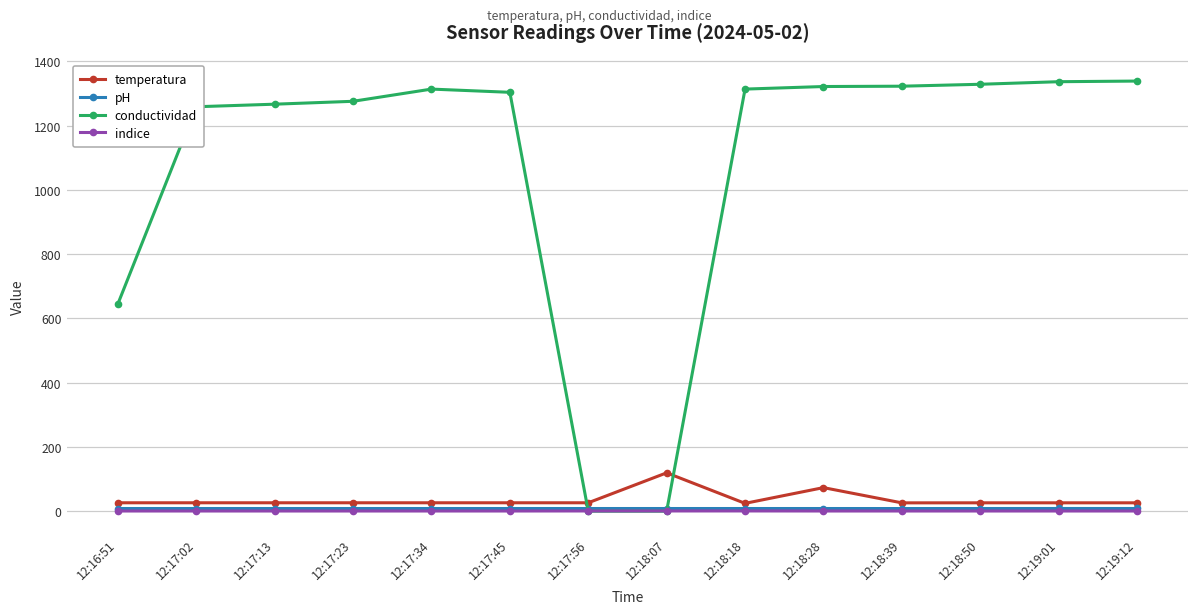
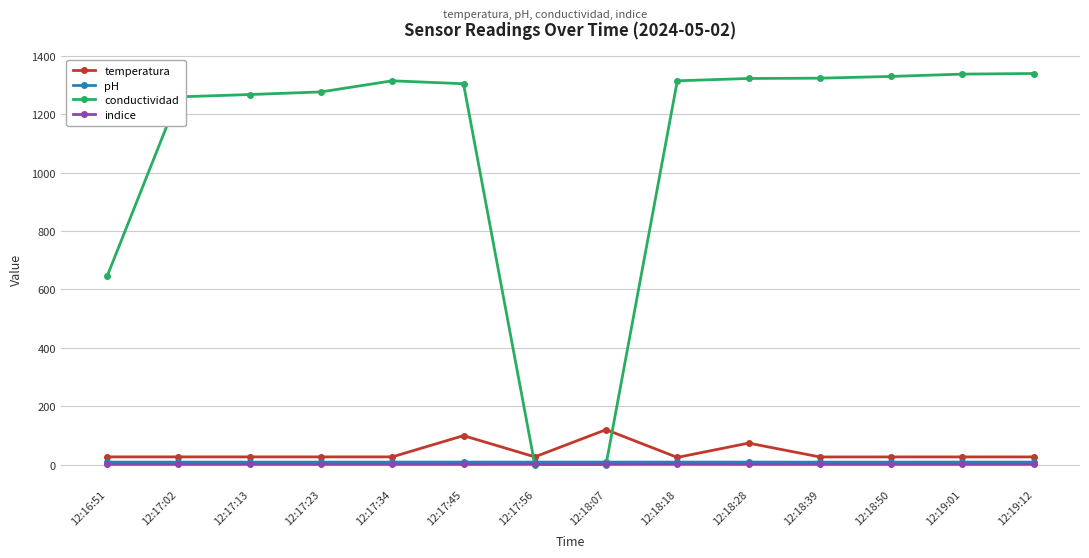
  {
    "temperatura": {
      "12:16:51": 30,
      "12:17:02": 30,
      "12:17:13": 30,
      "12:17:23": 30,
      "12:17:34": 30,
-     "12:17:45": 30,
+     "12:17:45": 100,
      "12:17:56": 30,
      "12:18:07": 120,
      "12:18:18": 20,
      "12:18:28": 70,
      "12:18:39": 30,
      "12:18:50": 30,
      "12:19:01": 30,
      "12:19:12": 30
    },
    "conductividad": {
      "12:16:51": 650,
      "12:17:13": 1270,
      "12:17:23": 1280,
      "12:17:34": 1310,
      "12:17:45": 1300,
      "12:18:18": 1310,
      "12:18:28": 1320,
      "12:18:39": 1320,
      "12:18:50": 1330,
      "12:19:01": 1340,
      "12:19:12": 1340
    }
  }
